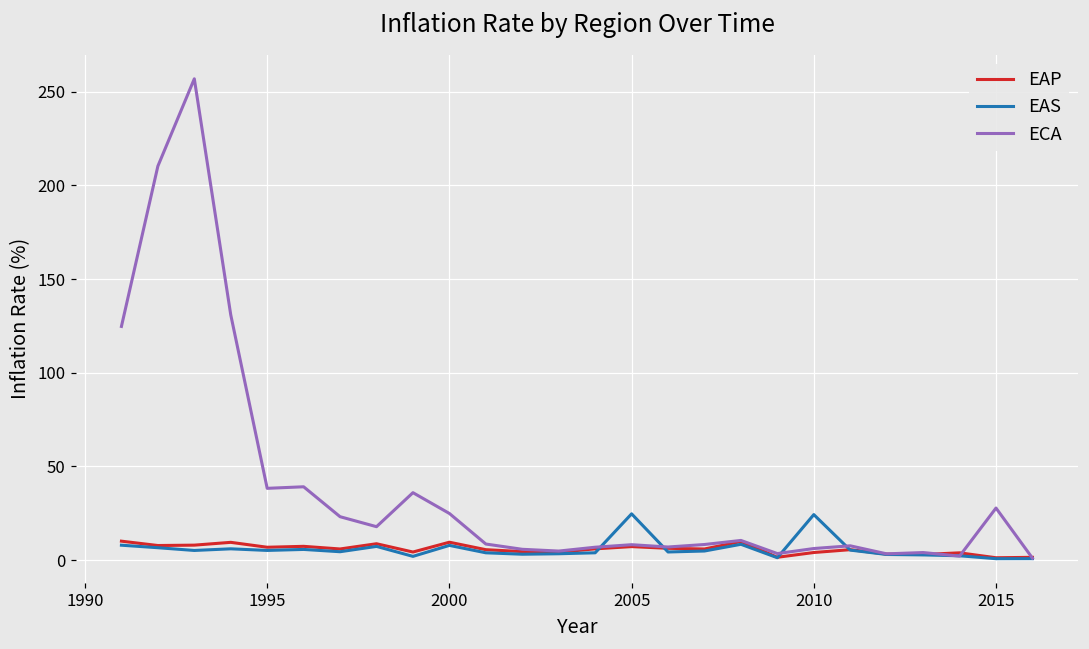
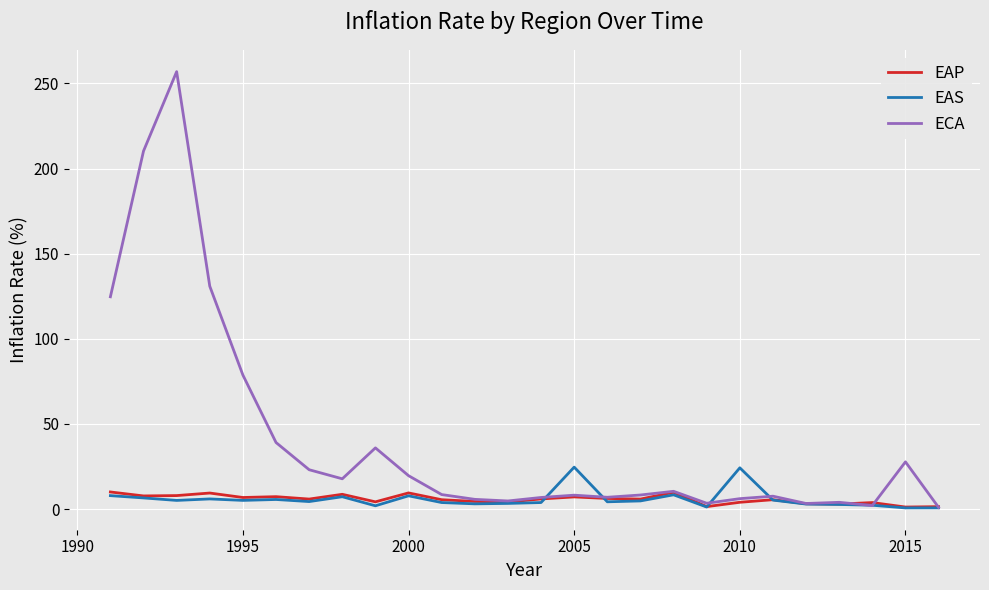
  {
    "EAP": {
      "1995": 7,
      "2000": 10,
      "2010": 4
    },
    "EAS": {
      "1995": 5,
      "2000": 8,
      "2005": 25,
      "2010": 24
    },
    "ECA": {
-     "1995": 38,
-     "2000": 25,
+     "1995": 79,
+     "2000": 20,
      "2010": 6,
      "2015": 28
    }
  }
